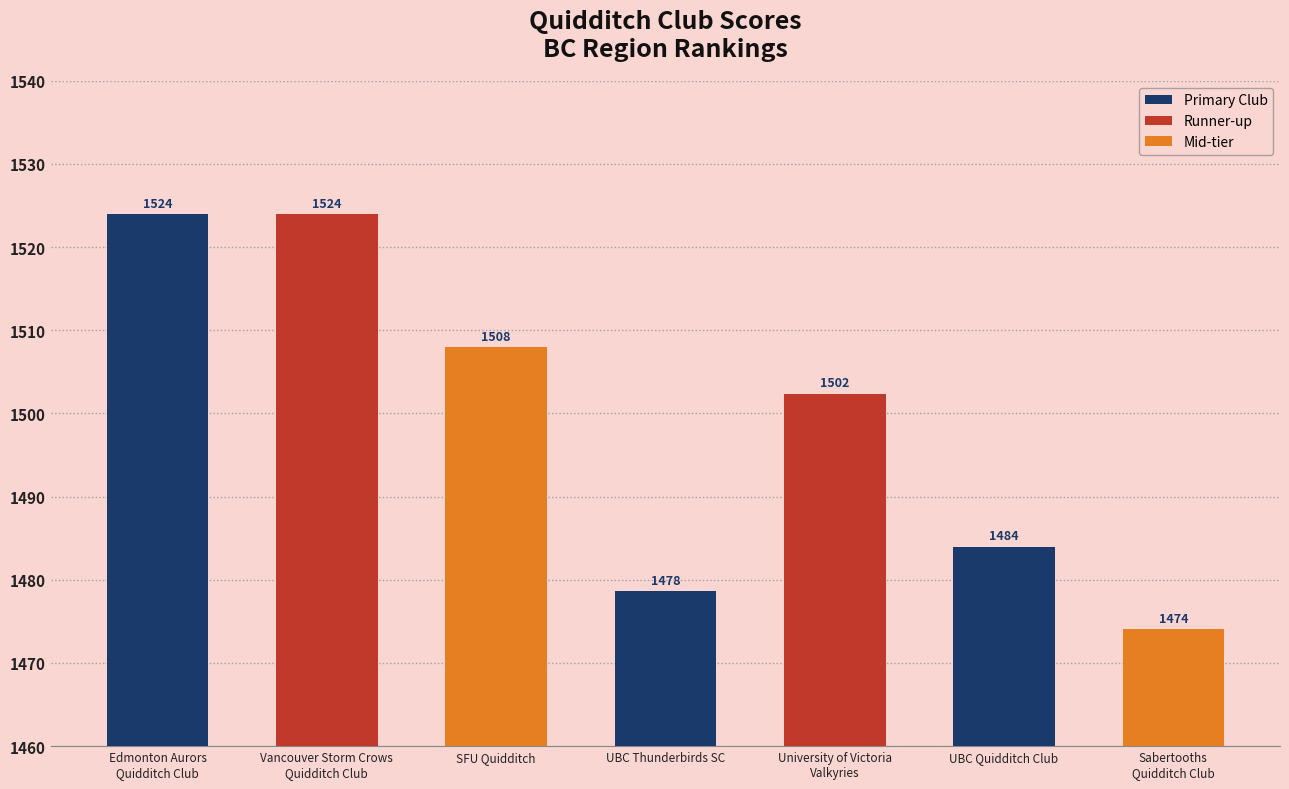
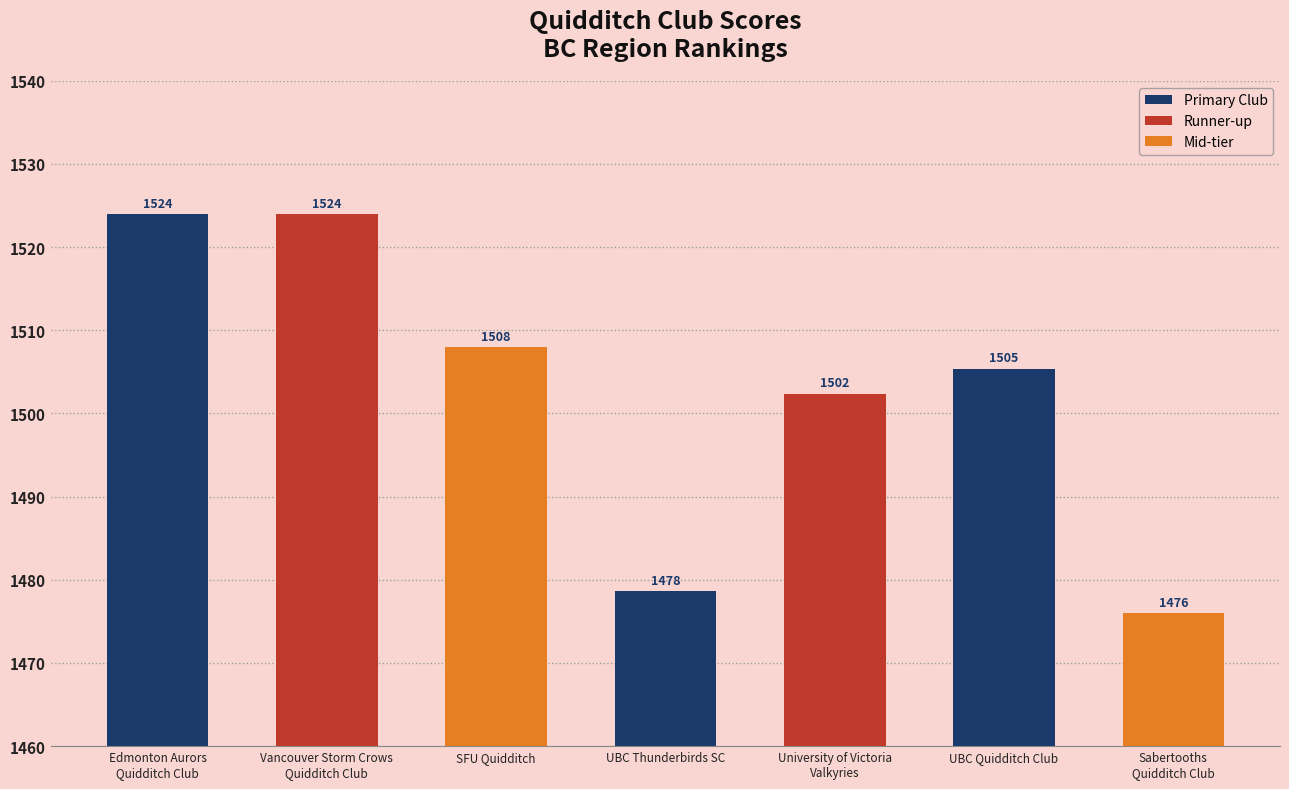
  {
    "Edmonton Aurors Quidditch Club": 1524,
    "Vancouver Storm Crows Quidditch Club": 1524,
    "SFU Quidditch": 1508,
    "University of Victoria Valkyries": 1502,
-   "UBC Quidditch Club": 1484,
-   "Sabertooths Quidditch Club": 1474
+   "UBC Quidditch Club": 1505,
+   "Sabertooths Quidditch Club": 1476
  }
